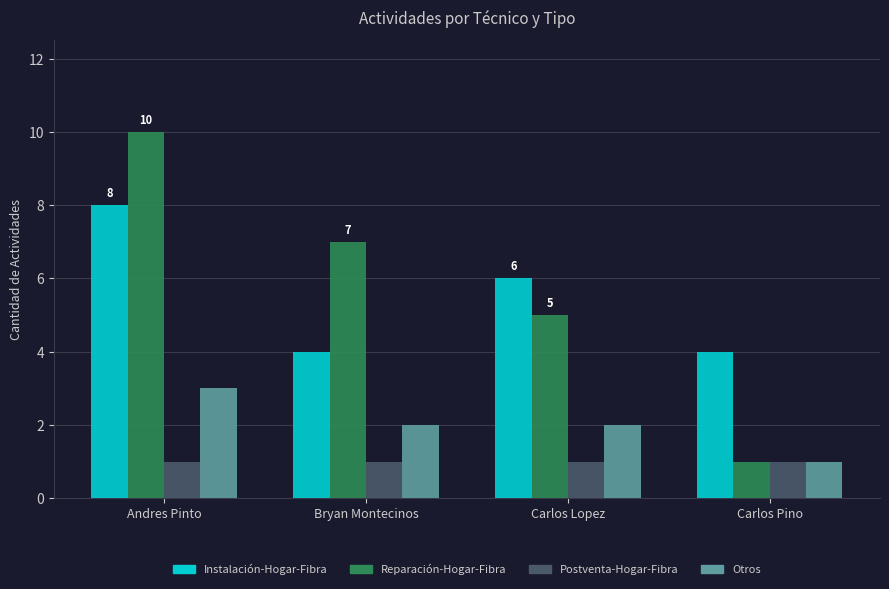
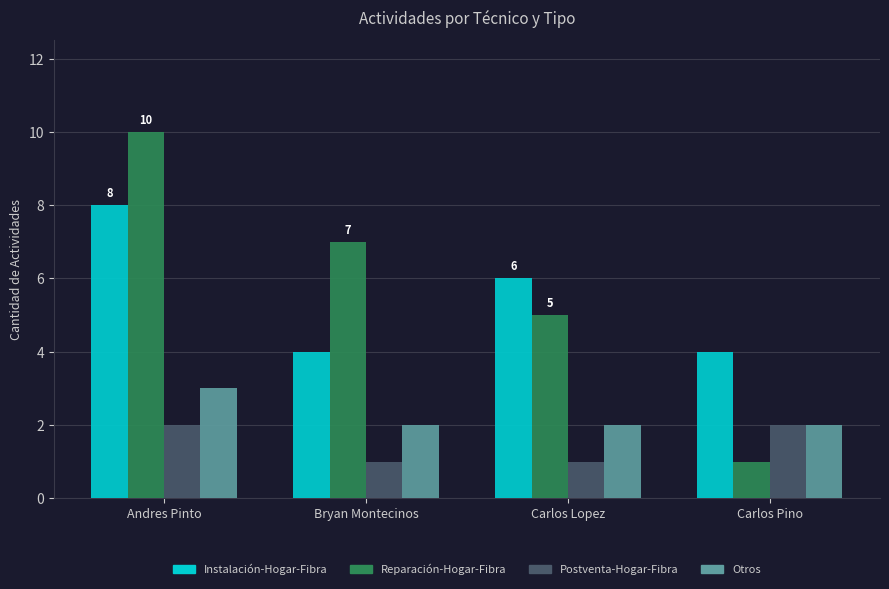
  {
    "Instalación-Hogar-Fibra": {
      "Andres Pinto": 8,
      "Carlos Lopez": 6
    },
    "Reparación-Hogar-Fibra": {
      "Andres Pinto": 10,
      "Bryan Montecinos": 7,
      "Carlos Lopez": 5
    },
    "Postventa-Hogar-Fibra": {
-     "Andres Pinto": 1,
+     "Andres Pinto": 2,
      "Bryan Montecinos": 1,
      "Carlos Lopez": 1,
-     "Carlos Pino": 1
+     "Carlos Pino": 2
    },
    "Otros": {
      "Andres Pinto": 3,
      "Bryan Montecinos": 2,
      "Carlos Lopez": 2,
-     "Carlos Pino": 1
+     "Carlos Pino": 2
    }
  }
